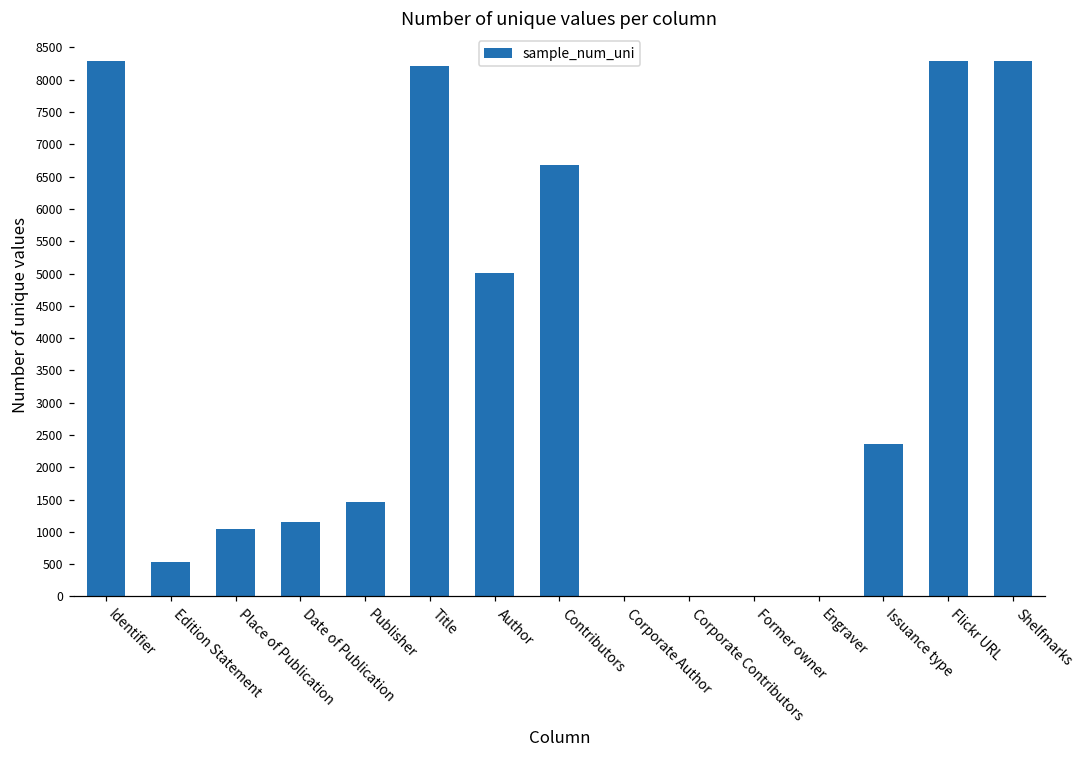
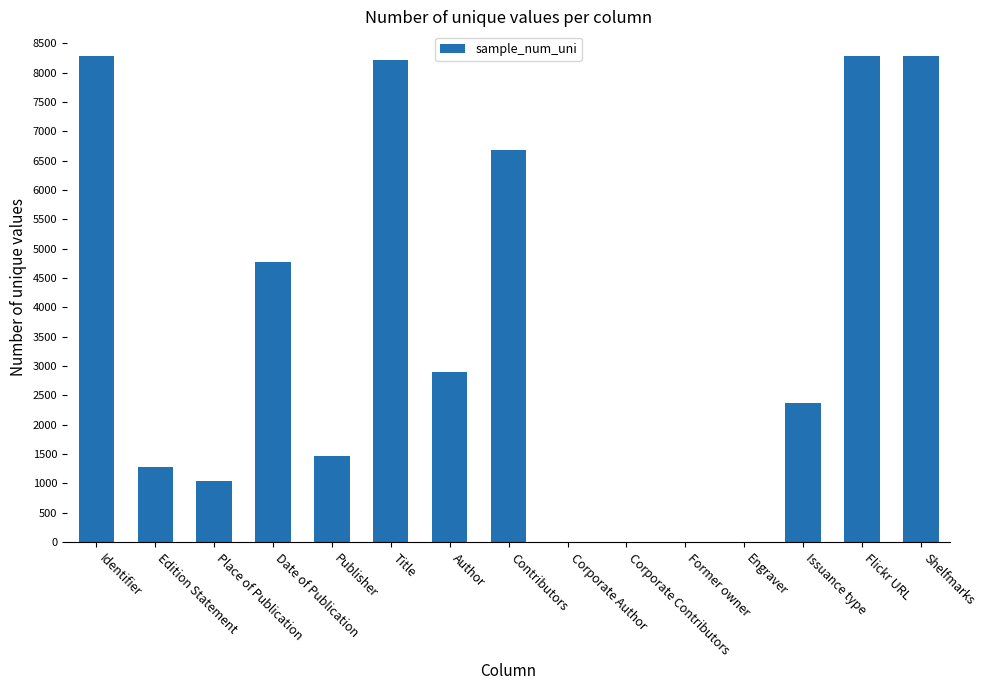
  {
    "Identifier": 8300,
-   "Edition Statement": 500,
+   "Edition Statement": 1300,
    "Place of Publication": 1000,
-   "Date of Publication": 1100,
+   "Date of Publication": 4800,
    "Publisher": 1500,
    "Title": 8200,
-   "Author": 5000,
+   "Author": 2900,
    "Contributors": 6700,
    "Corporate Author": 0,
    "Corporate Contributors": 0,
    "Engraver": 0,
    "Issuance type": 2400,
    "Flickr URL": 8300,
    "Shelfmarks": 8300
  }
